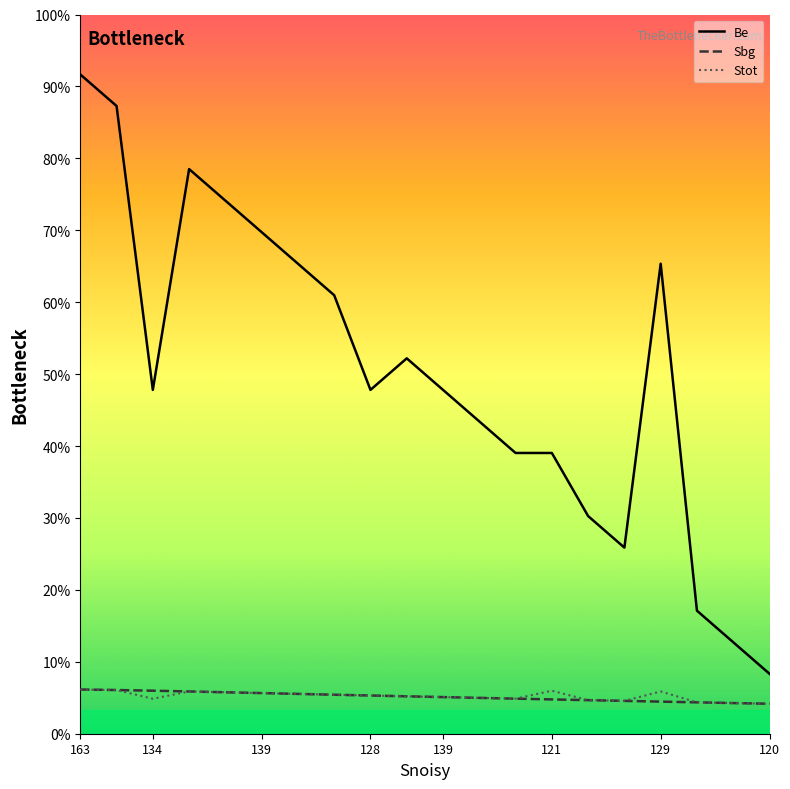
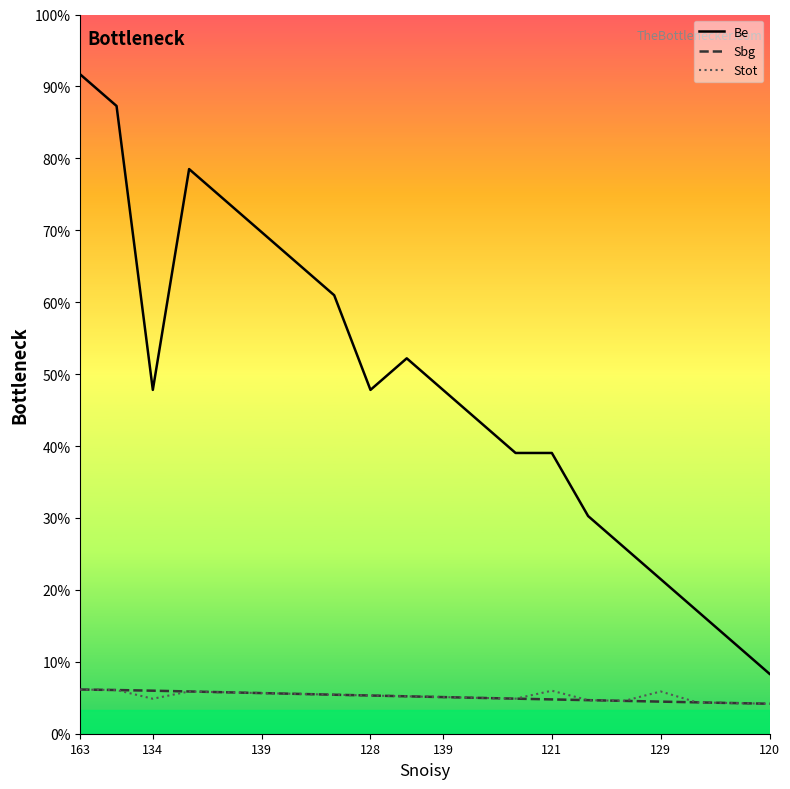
  {
    "Be": {
      "163": "92%",
      "134": "48%",
      "128": "48%",
      "121": "39%",
-     "129": "65%",
+     "129": "21%",
      "120": "8%"
    }
  }
